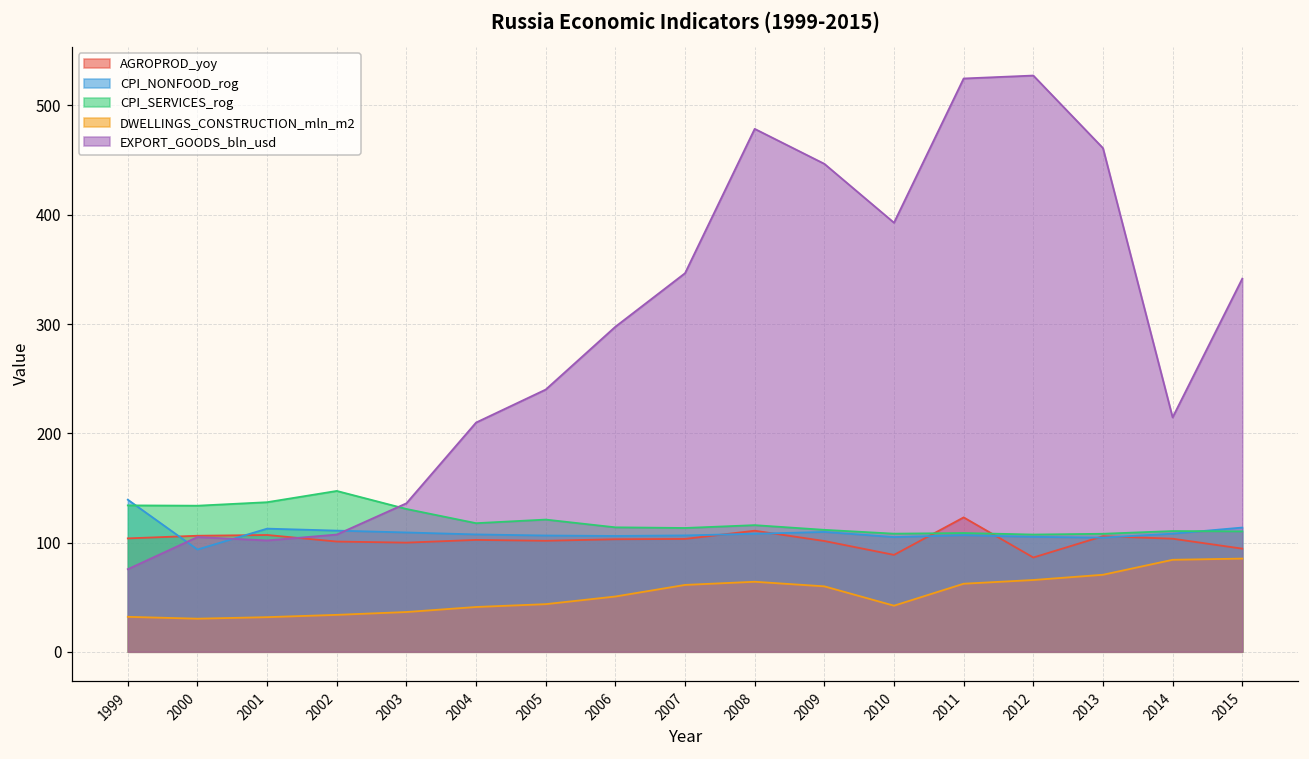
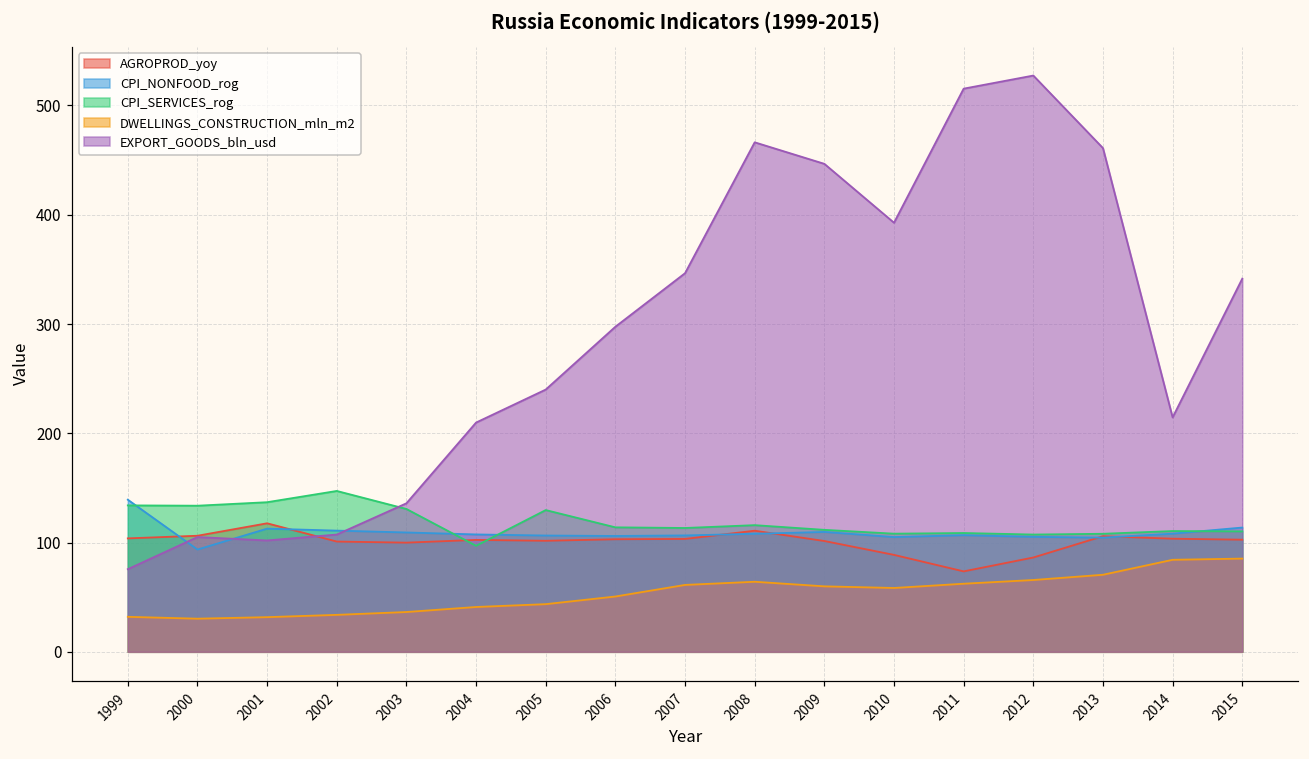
  {
    "AGROPROD_yoy": {
      "1999": 100,
-     "2001": 110,
+     "2001": 120,
      "2002": 100,
      "2003": 100,
      "2004": 100,
      "2005": 100,
      "2006": 100,
      "2007": 100,
      "2008": 110,
      "2009": 100,
      "2010": 90,
-     "2011": 120,
+     "2011": 70,
      "2012": 90,
      "2014": 100,
-     "2015": 90
+     "2015": 100
    },
    "CPI_NONFOOD_rog": {
      "1999": 140,
      "2000": 90,
      "2001": 110,
      "2002": 110,
      "2003": 110,
      "2004": 110,
      "2005": 110,
      "2006": 110,
      "2007": 110,
      "2008": 110,
      "2010": 110,
      "2015": 110
    },
    "CPI_SERVICES_rog": {
      "1999": 130,
      "2000": 130,
      "2001": 140,
      "2002": 150,
      "2003": 130,
-     "2004": 120,
-     "2005": 120,
+     "2004": 100,
+     "2005": 130,
      "2006": 110,
      "2007": 110,
      "2008": 120,
      "2010": 110,
      "2015": 110
    },
    "DWELLINGS_CONSTRUCTION_mln_m2": {
      "1999": 30,
      "2000": 30,
      "2001": 30,
      "2002": 30,
      "2003": 40,
      "2004": 40,
      "2005": 40,
      "2006": 50,
      "2007": 60,
      "2008": 60,
      "2009": 60,
-     "2010": 40,
+     "2010": 60,
      "2011": 60,
      "2012": 70,
      "2013": 70,
      "2014": 80,
      "2015": 90
    },
    "EXPORT_GOODS_bln_usd": {
      "1999": 80,
      "2001": 100,
      "2002": 110,
      "2003": 140,
      "2004": 210,
      "2005": 240,
      "2006": 300,
      "2007": 350,
-     "2008": 480,
+     "2008": 470,
      "2009": 450,
      "2010": 390,
-     "2011": 525,
+     "2011": 515,
      "2012": 530,
      "2013": 460,
      "2014": 210,
      "2015": 340
    }
  }
